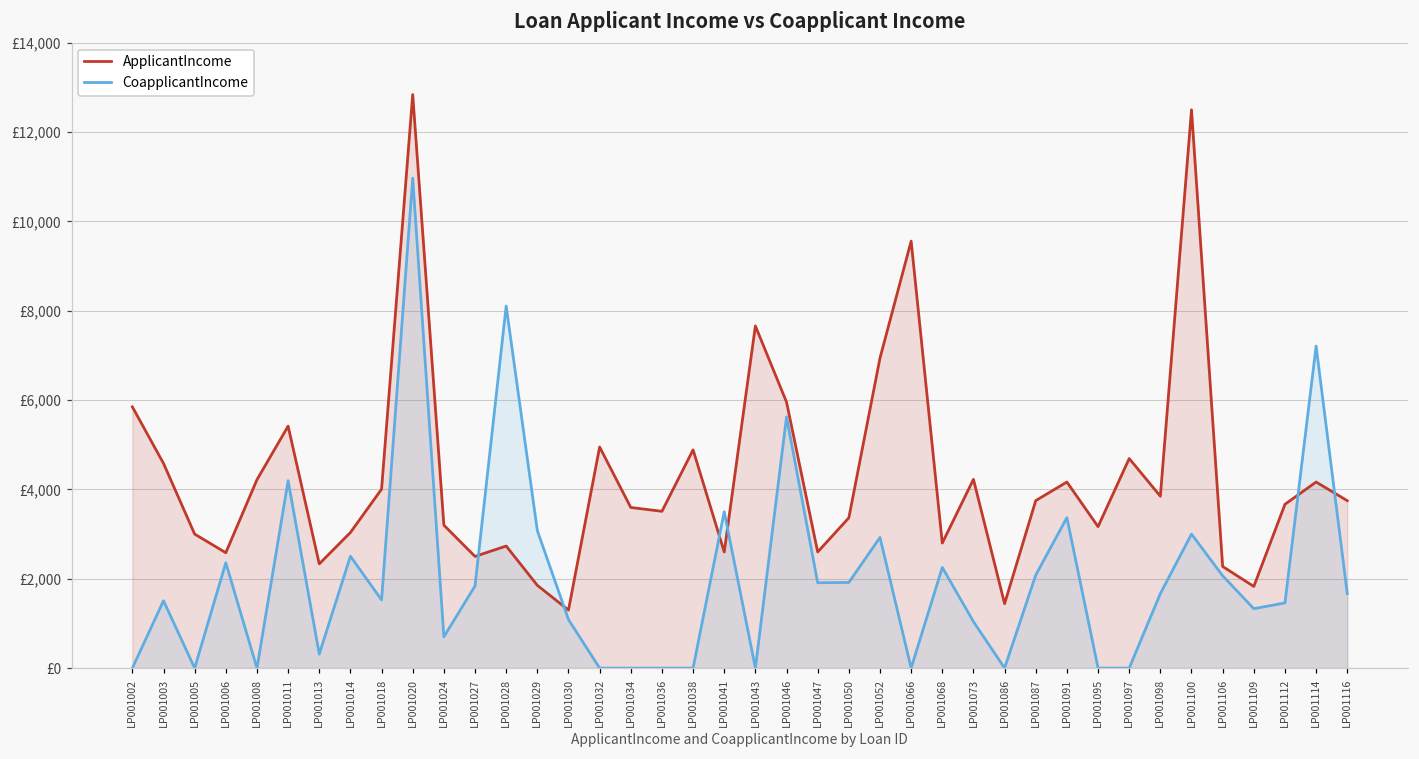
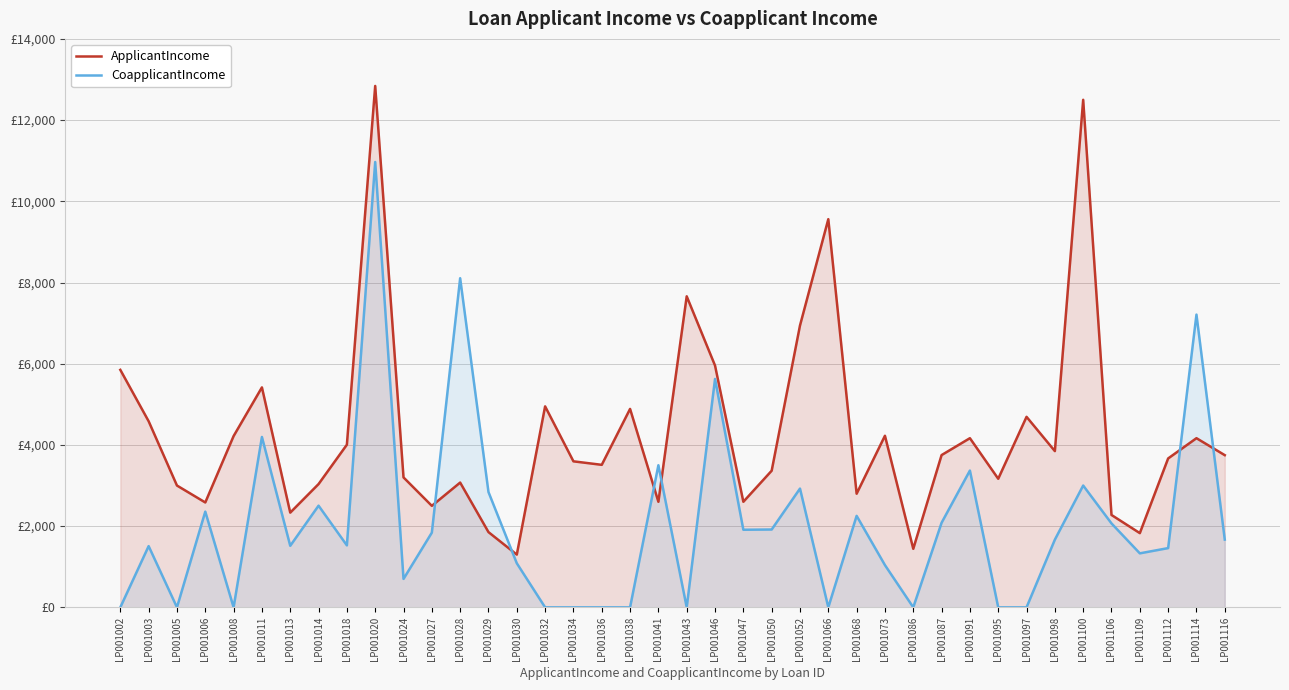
  {
    "ApplicantIncome": {
      "LP001002": "£5,800",
      "LP001003": "£4,600",
      "LP001005": "£3,000",
      "LP001006": "£2,600",
      "LP001008": "£4,200",
      "LP001011": "£5,400",
      "LP001013": "£2,300",
      "LP001014": "£3,000",
      "LP001018": "£4,000",
      "LP001020": "£12,800",
      "LP001024": "£3,200",
      "LP001027": "£2,500",
-     "LP001028": "£2,700",
+     "LP001028": "£3,100",
      "LP001029": "£1,900",
      "LP001030": "£1,300",
      "LP001032": "£5,000",
      "LP001034": "£3,600",
      "LP001036": "£3,500",
      "LP001038": "£4,900",
      "LP001041": "£2,600",
      "LP001043": "£7,700",
      "LP001046": "£6,000",
      "LP001047": "£2,600",
      "LP001050": "£3,400",
      "LP001052": "£6,900",
      "LP001066": "£9,600",
      "LP001068": "£2,800",
      "LP001073": "£4,200",
      "LP001086": "£1,400",
      "LP001087": "£3,800",
      "LP001091": "£4,200",
      "LP001095": "£3,200",
      "LP001097": "£4,700",
      "LP001098": "£3,800",
      "LP001100": "£12,500",
      "LP001106": "£2,300",
      "LP001109": "£1,800",
      "LP001112": "£3,700",
      "LP001114": "£4,200",
      "LP001116": "£3,700"
    },
    "CoapplicantIncome": {
      "LP001002": "£0",
      "LP001003": "£1,500",
      "LP001005": "£0",
      "LP001006": "£2,400",
      "LP001008": "£0",
      "LP001011": "£4,200",
-     "LP001013": "£300",
+     "LP001013": "£1,500",
      "LP001014": "£2,500",
      "LP001018": "£1,500",
      "LP001020": "£11,000",
      "LP001024": "£700",
      "LP001027": "£1,800",
      "LP001028": "£8,100",
-     "LP001029": "£3,100",
+     "LP001029": "£2,800",
      "LP001030": "£1,100",
      "LP001032": "£0",
      "LP001034": "£0",
      "LP001036": "£0",
      "LP001038": "£0",
      "LP001041": "£3,500",
      "LP001043": "£0",
      "LP001046": "£5,600",
      "LP001047": "£1,900",
      "LP001050": "£1,900",
      "LP001052": "£2,900",
      "LP001066": "£0",
      "LP001068": "£2,300",
      "LP001073": "£1,000",
      "LP001086": "£0",
      "LP001087": "£2,100",
      "LP001091": "£3,400",
      "LP001095": "£0",
      "LP001097": "£0",
      "LP001098": "£1,700",
      "LP001100": "£3,000",
      "LP001106": "£2,100",
      "LP001109": "£1,300",
      "LP001112": "£1,500",
      "LP001114": "£7,200",
      "LP001116": "£1,700"
    }
  }
